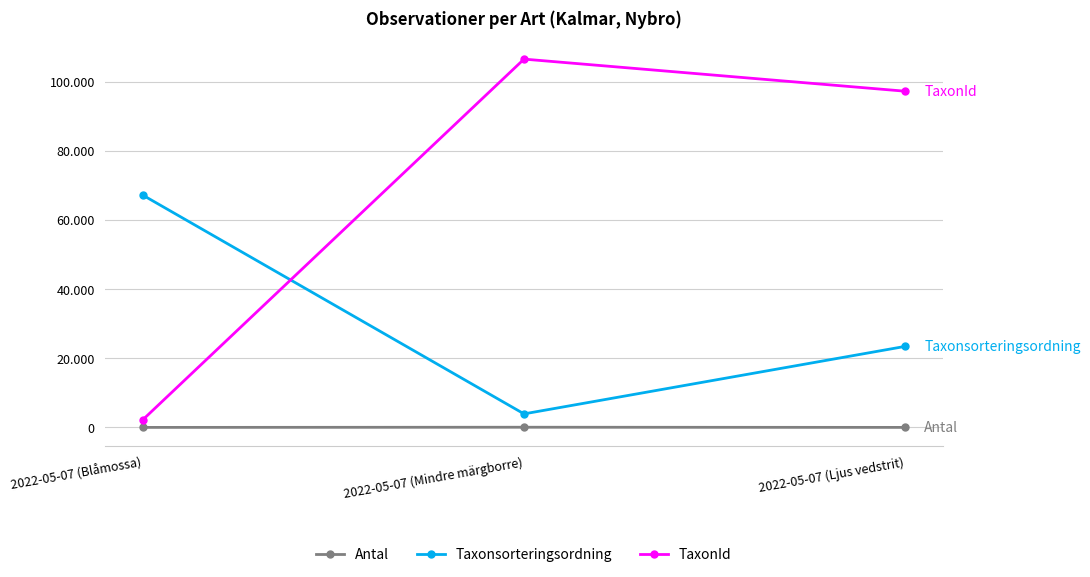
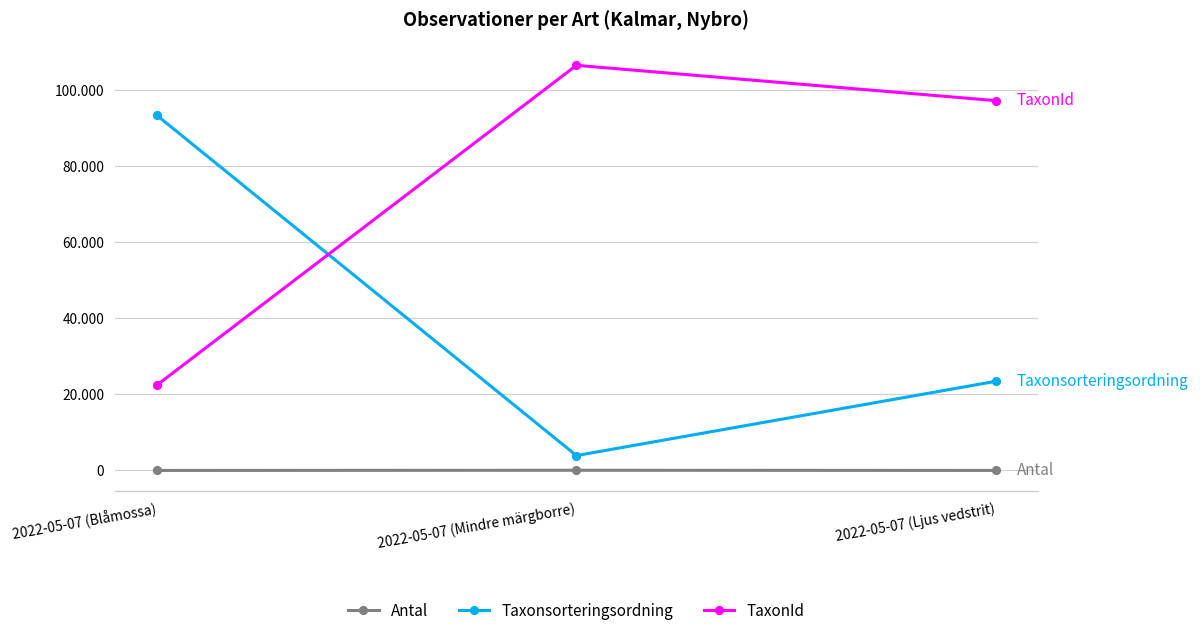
  {
    "Antal": {
      "2022-05-07 (Blåmossa)": 0,
      "2022-05-07 (Mindre märgborre)": 0,
      "2022-05-07 (Ljus vedstrit)": 0
    },
    "Taxonsorteringsordning": {
-     "2022-05-07 (Blåmossa)": 67,
+     "2022-05-07 (Blåmossa)": 93,
      "2022-05-07 (Mindre märgborre)": 4,
      "2022-05-07 (Ljus vedstrit)": 23
    },
    "TaxonId": {
-     "2022-05-07 (Blåmossa)": 2,
+     "2022-05-07 (Blåmossa)": 22,
      "2022-05-07 (Mindre märgborre)": 107,
      "2022-05-07 (Ljus vedstrit)": 97
    }
  }
